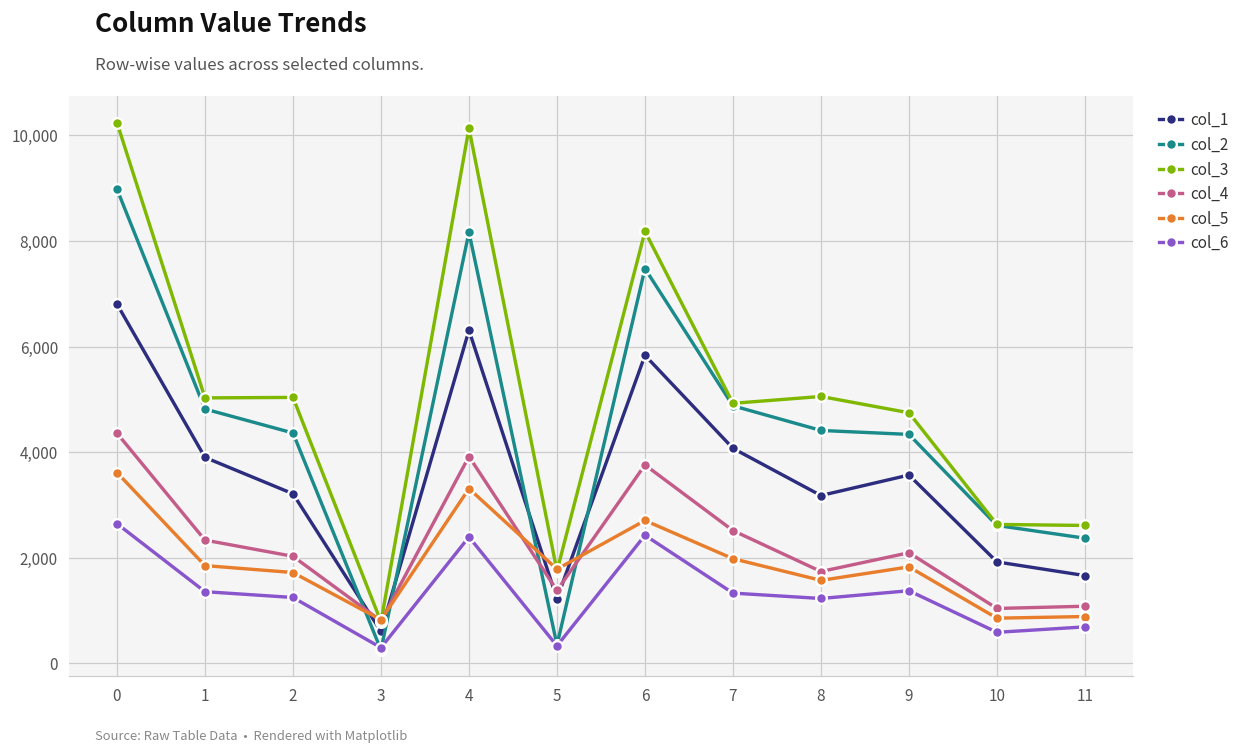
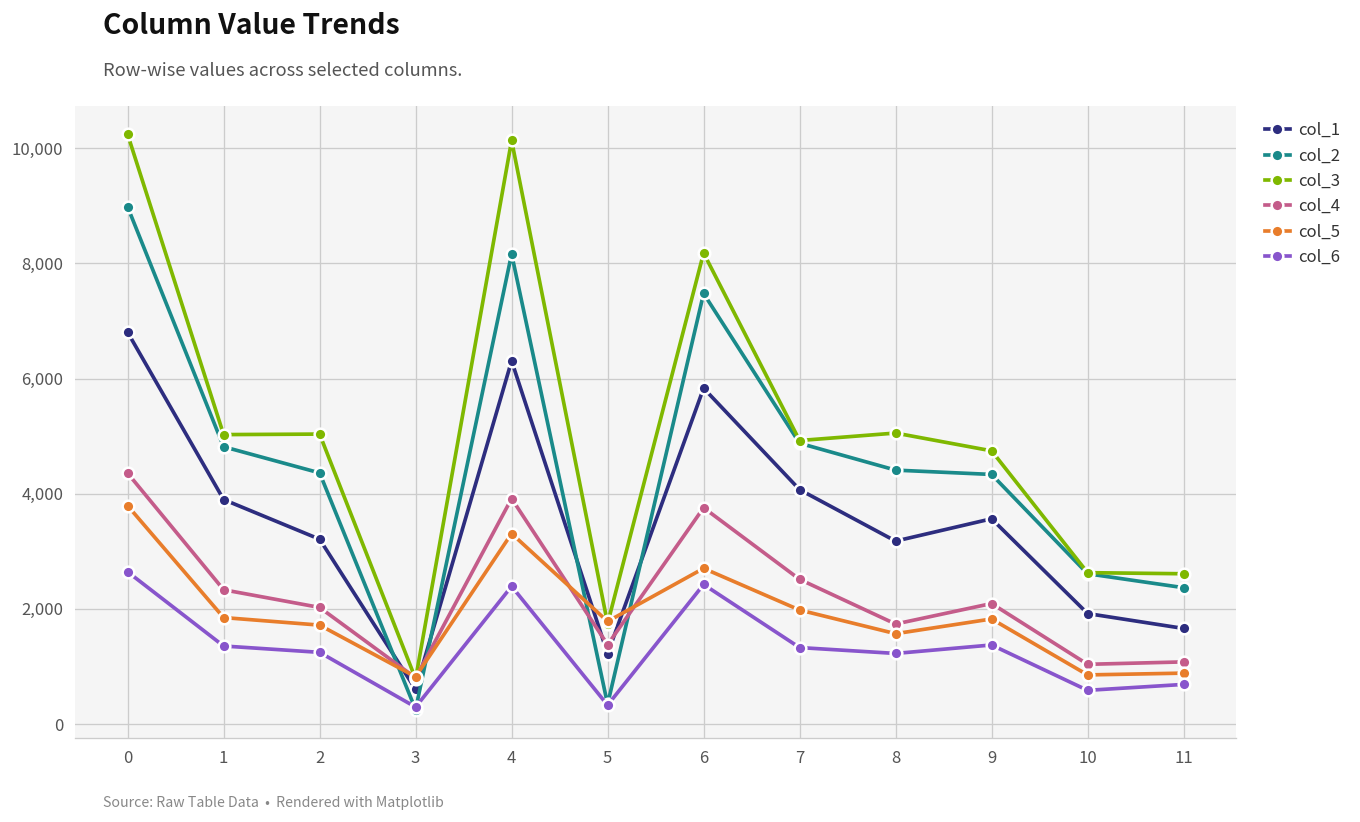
  {
    "col_1": {
      "0": "6,800",
      "1": "3,900",
      "2": "3,200",
      "3": "600",
      "4": "6,300",
      "5": "1,200",
      "6": "5,800",
      "7": "4,100",
      "8": "3,200",
      "9": "3,600",
      "10": "1,900",
      "11": "1,700"
    },
    "col_2": {
      "0": "9,000",
      "1": "4,800",
      "2": "4,400",
      "4": "8,200",
      "6": "7,500",
      "8": "4,400",
      "9": "4,300",
      "11": "2,400"
    },
    "col_3": {
      "0": "10,200",
      "1": "5,000",
      "2": "5,000",
      "4": "10,100",
      "6": "8,200",
      "8": "5,100",
      "9": "4,700",
      "11": "2,600"
    },
    "col_4": {
      "0": "4,400",
      "1": "2,300",
      "2": "2,000",
      "4": "3,900",
      "5": "1,400",
      "6": "3,800",
      "7": "2,500",
      "8": "1,700",
      "9": "2,100",
      "10": "1,000",
      "11": "1,100"
    },
    "col_5": {
-     "0": "3,600",
+     "0": "3,800",
      "1": "1,800",
      "2": "1,700",
      "4": "3,300",
      "6": "2,700",
      "7": "2,000",
      "8": "1,600",
      "9": "1,800",
      "10": "900",
      "11": "900"
    },
    "col_6": {
      "0": "2,600",
      "1": "1,400",
      "2": "1,200",
      "4": "2,400",
      "6": "2,400",
      "7": "1,300",
      "8": "1,200",
      "9": "1,400",
      "10": "600",
      "11": "700"
    }
  }
